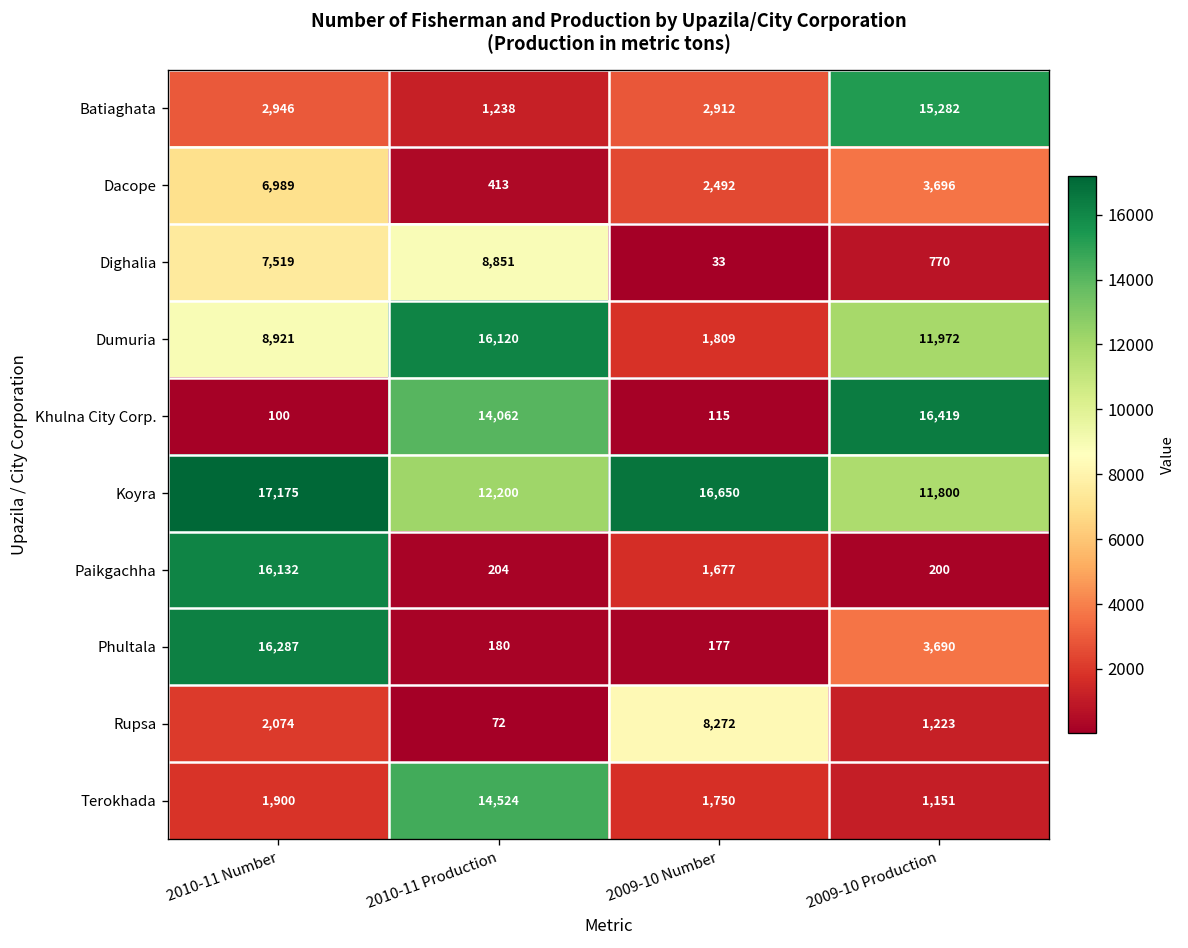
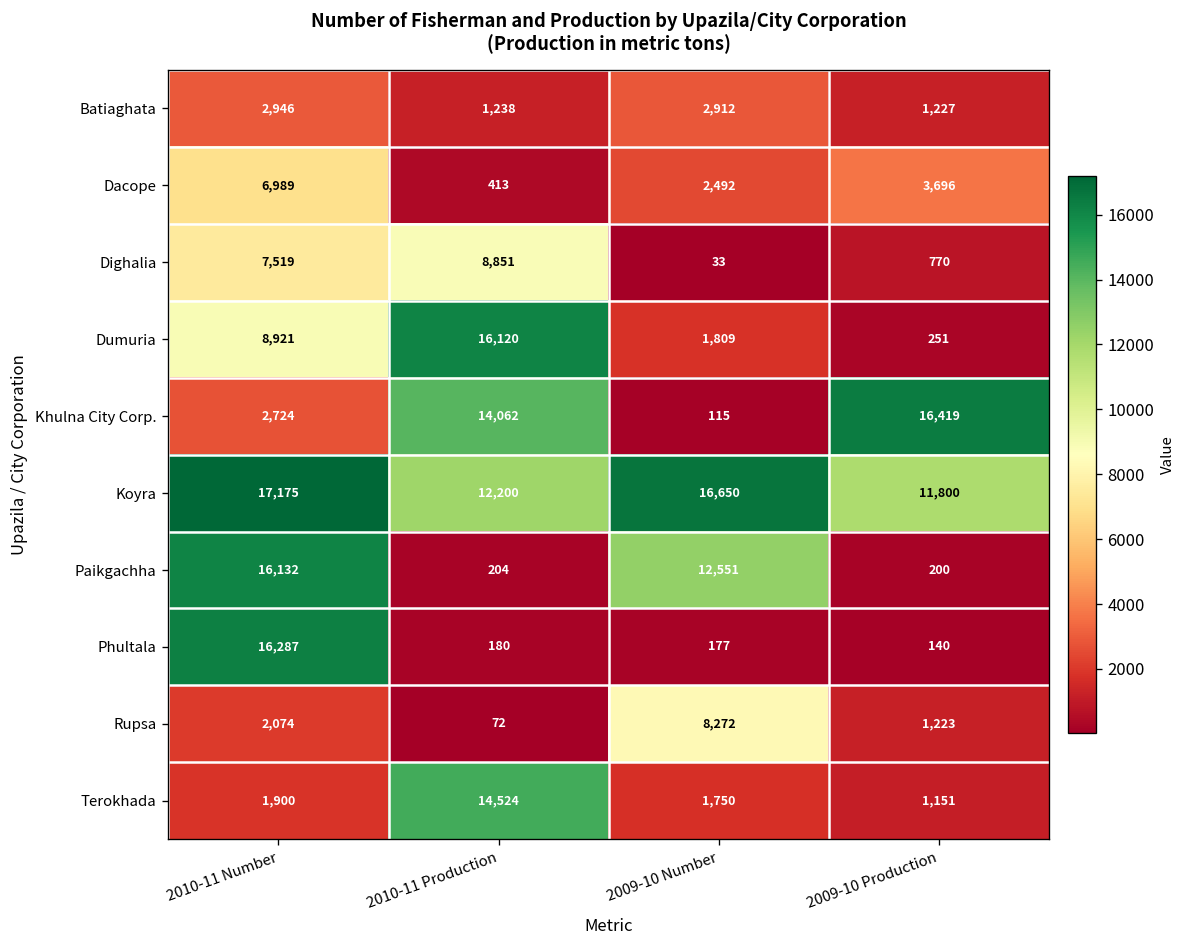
  {
    "Batiaghata": {
      "2010-11 Number": "2,946",
      "2010-11 Production": "1,238",
      "2009-10 Number": "2,912",
-     "2009-10 Production": "15,282"
+     "2009-10 Production": "1,227"
    },
    "Dacope": {
      "2010-11 Number": "6,989",
      "2010-11 Production": "413",
      "2009-10 Number": "2,492",
      "2009-10 Production": "3,696"
    },
    "Dighalia": {
      "2010-11 Number": "7,519",
      "2010-11 Production": "8,851",
      "2009-10 Number": "33",
      "2009-10 Production": "770"
    },
    "Dumuria": {
      "2010-11 Number": "8,921",
      "2010-11 Production": "16,120",
      "2009-10 Number": "1,809",
-     "2009-10 Production": "11,972"
+     "2009-10 Production": "251"
    },
    "Khulna City Corp.": {
-     "2010-11 Number": "100",
+     "2010-11 Number": "2,724",
      "2010-11 Production": "14,062",
      "2009-10 Number": "115",
      "2009-10 Production": "16,419"
    },
    "Koyra": {
      "2010-11 Number": "17,175",
      "2010-11 Production": "12,200",
      "2009-10 Number": "16,650",
      "2009-10 Production": "11,800"
    },
    "Paikgachha": {
      "2010-11 Number": "16,132",
      "2010-11 Production": "204",
-     "2009-10 Number": "1,677",
+     "2009-10 Number": "12,551",
      "2009-10 Production": "200"
    },
    "Phultala": {
      "2010-11 Number": "16,287",
      "2010-11 Production": "180",
      "2009-10 Number": "177",
-     "2009-10 Production": "3,690"
+     "2009-10 Production": "140"
    },
    "Rupsa": {
      "2010-11 Number": "2,074",
      "2010-11 Production": "72",
      "2009-10 Number": "8,272",
      "2009-10 Production": "1,223"
    },
    "Terokhada": {
      "2010-11 Number": "1,900",
      "2010-11 Production": "14,524",
      "2009-10 Number": "1,750",
      "2009-10 Production": "1,151"
    }
  }
